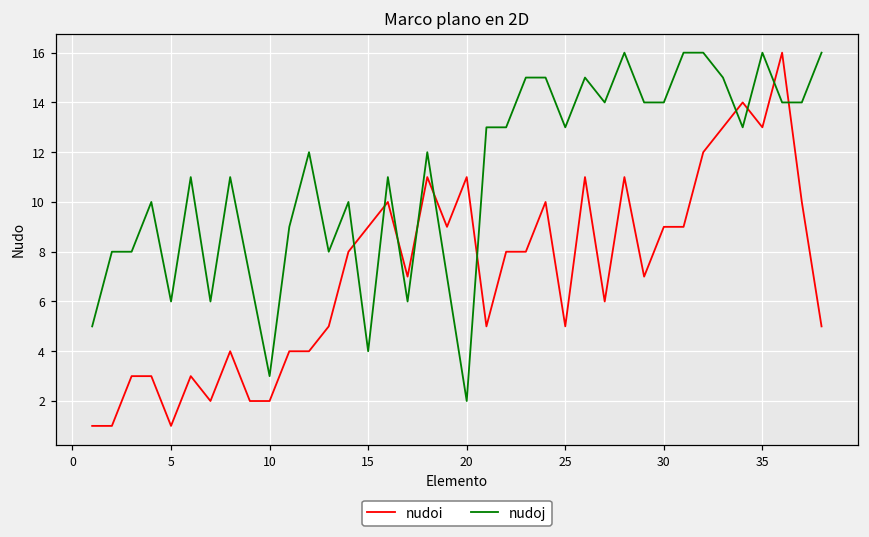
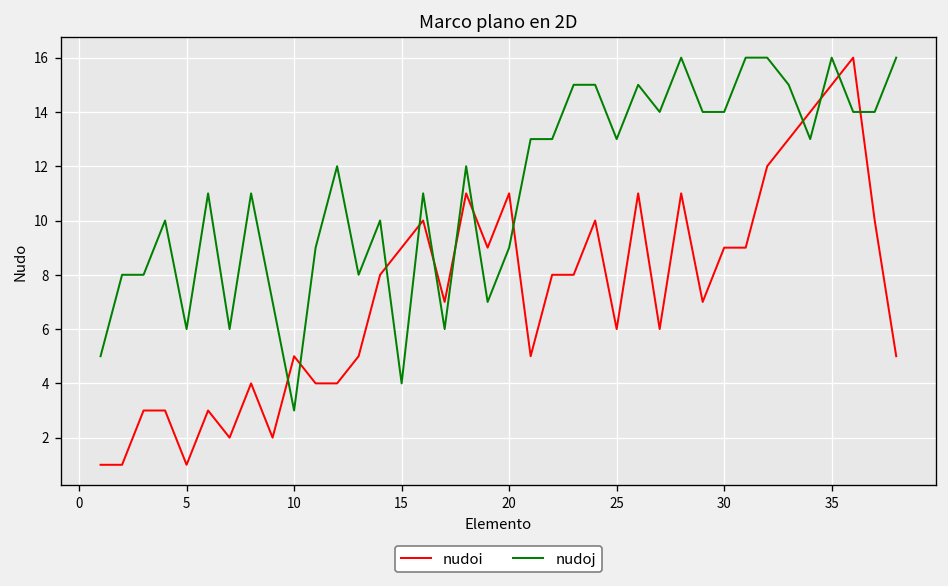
  {
    "nudoi": {
      "5": 1,
-     "10": 2,
+     "10": 5,
      "15": 9,
      "20": 11,
-     "25": 5,
+     "25": 6,
      "30": 9,
-     "35": 13
+     "35": 15
    },
    "nudoj": {
      "5": 6,
      "10": 3,
      "15": 4,
-     "20": 2,
+     "20": 9,
      "25": 13,
      "30": 14,
      "35": 16
    }
  }
